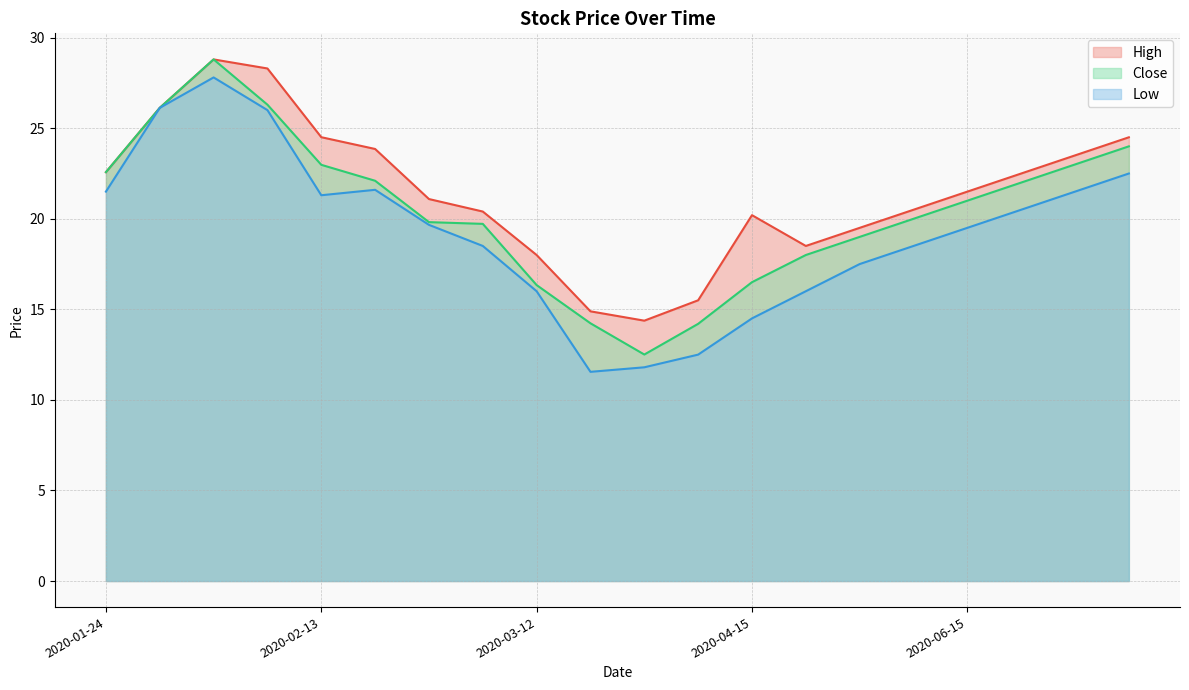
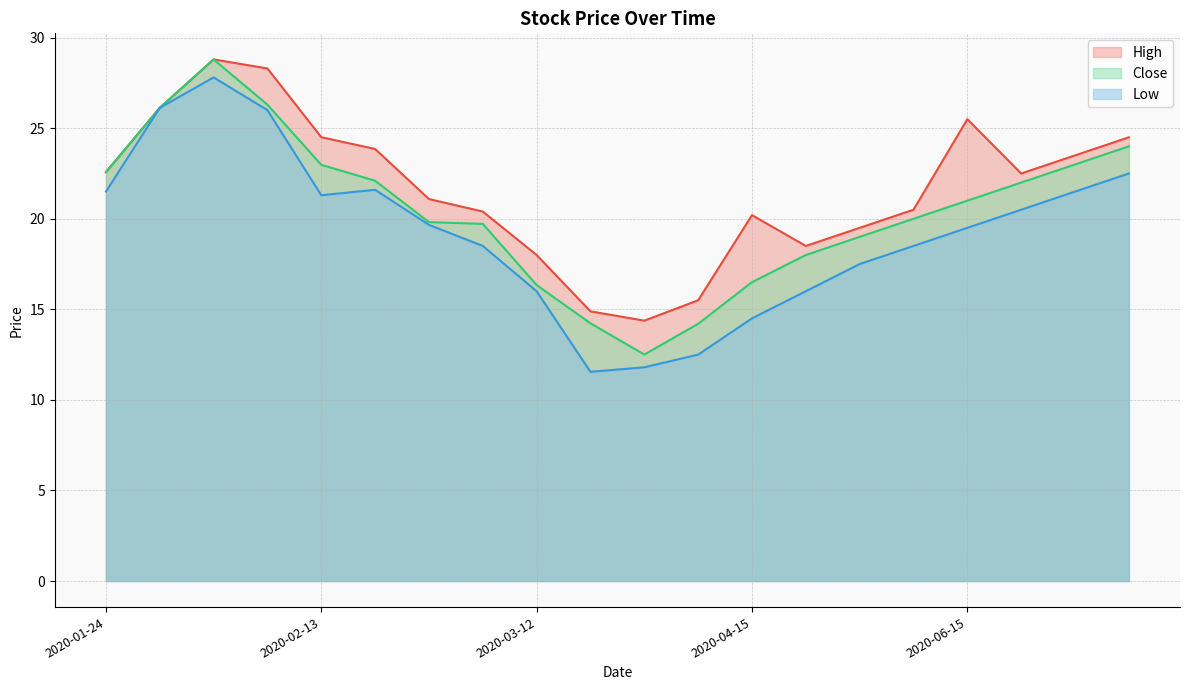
  {
    "High": {
      "2020-02-13": 24.5,
      "2020-03-12": 18.0,
      "2020-04-15": 20.2,
-     "2020-06-15": 21.5
+     "2020-06-15": 25.5
    }
  }
